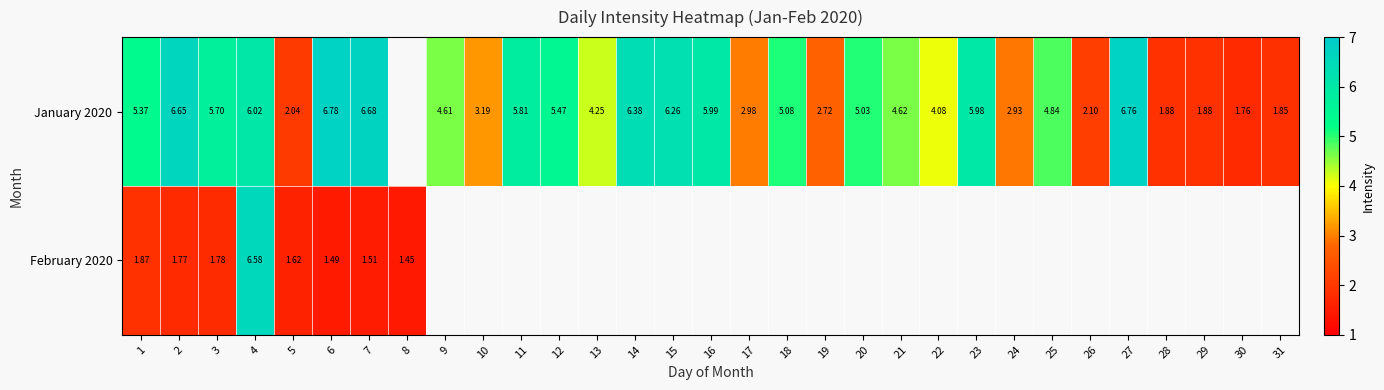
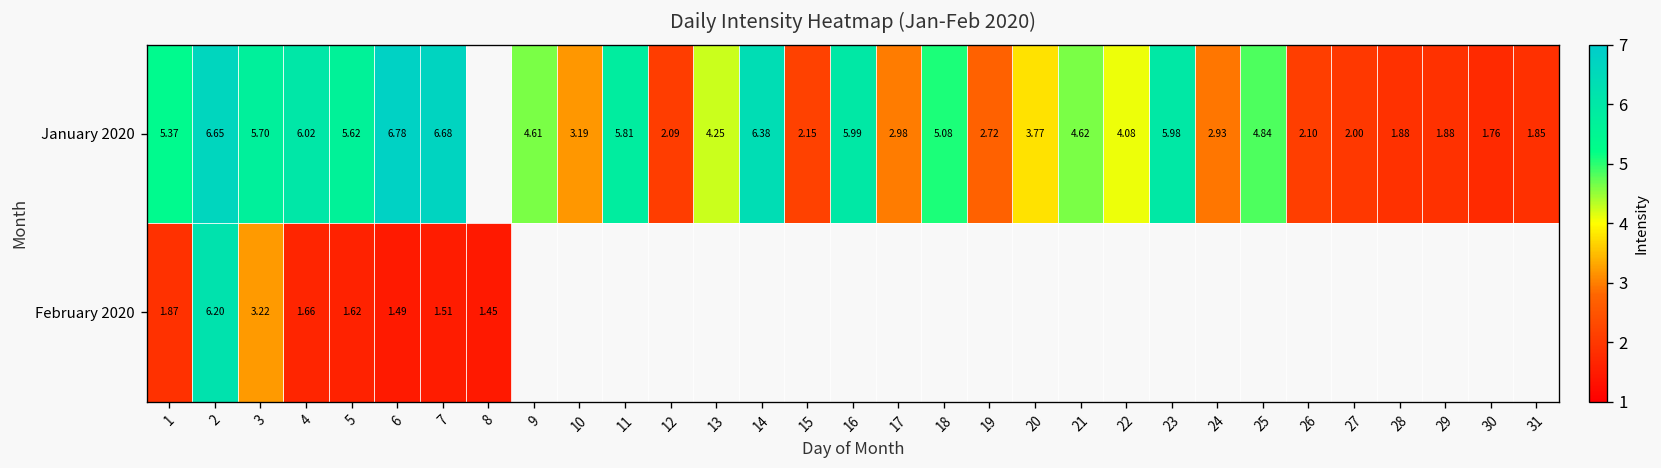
  {
    "January 2020": {
      "1": 5.37,
      "2": 6.65,
      "3": 5.70,
      "4": 6.02,
-     "5": 2.04,
+     "5": 5.62,
      "6": 6.78,
      "7": 6.68,
      "9": 4.61,
      "10": 3.19,
      "11": 5.81,
-     "12": 5.47,
+     "12": 2.09,
      "13": 4.25,
      "14": 6.38,
-     "15": 6.26,
+     "15": 2.15,
      "16": 5.99,
      "17": 2.98,
      "18": 5.08,
      "19": 2.72,
-     "20": 5.03,
+     "20": 3.77,
      "21": 4.62,
      "22": 4.08,
      "23": 5.98,
      "24": 2.93,
      "25": 4.84,
      "26": 2.10,
-     "27": 6.76,
+     "27": 2.00,
      "28": 1.88,
      "29": 1.88,
      "30": 1.76,
      "31": 1.85
    },
    "February 2020": {
      "1": 1.87,
-     "2": 1.77,
-     "3": 1.78,
-     "4": 6.58,
+     "2": 6.20,
+     "3": 3.22,
+     "4": 1.66,
      "5": 1.62,
      "6": 1.49,
      "7": 1.51,
      "8": 1.45
    }
  }
